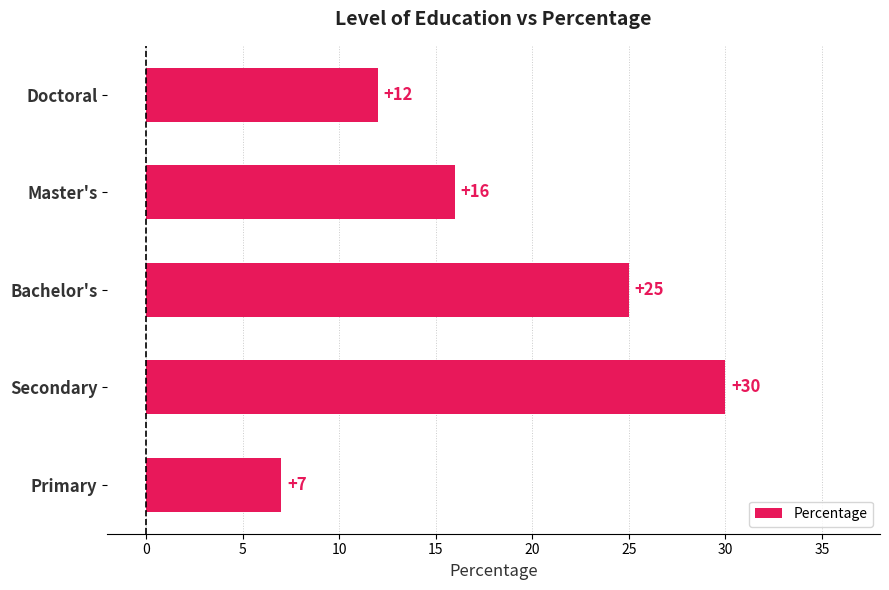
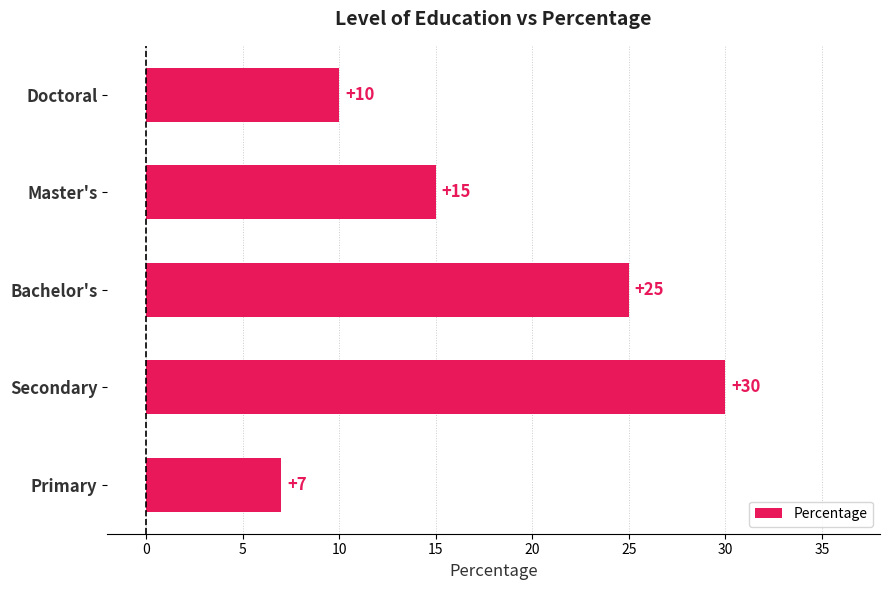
  {
-   "Doctoral": "+12",
-   "Master's": "+16",
+   "Doctoral": "+10",
+   "Master's": "+15",
    "Bachelor's": "+25",
    "Secondary": "+30",
    "Primary": "+7"
  }
